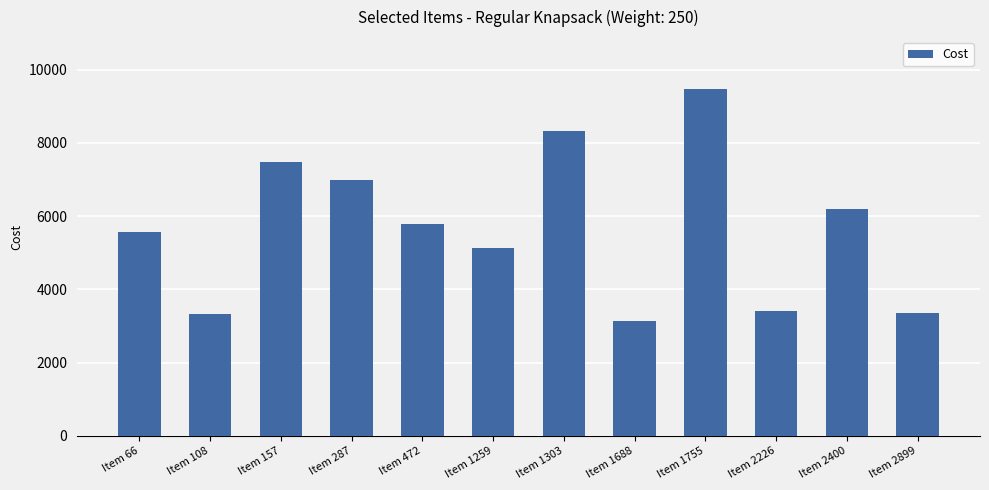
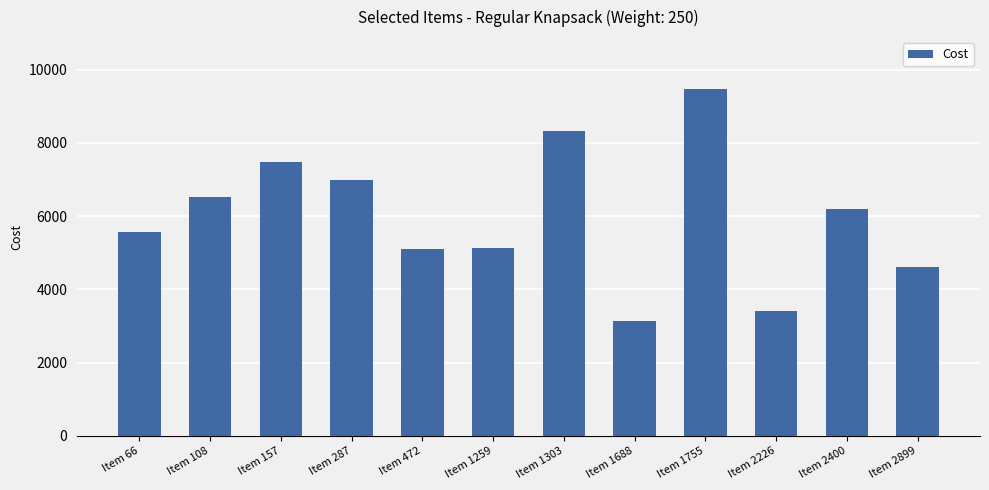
  {
    "Item 66": 5600,
-   "Item 108": 3300,
+   "Item 108": 6500,
    "Item 157": 7500,
    "Item 287": 7000,
-   "Item 472": 5800,
+   "Item 472": 5100,
    "Item 1259": 5100,
    "Item 1303": 8300,
    "Item 1688": 3100,
    "Item 1755": 9500,
    "Item 2226": 3400,
    "Item 2400": 6200,
-   "Item 2899": 3400
+   "Item 2899": 4600
  }
